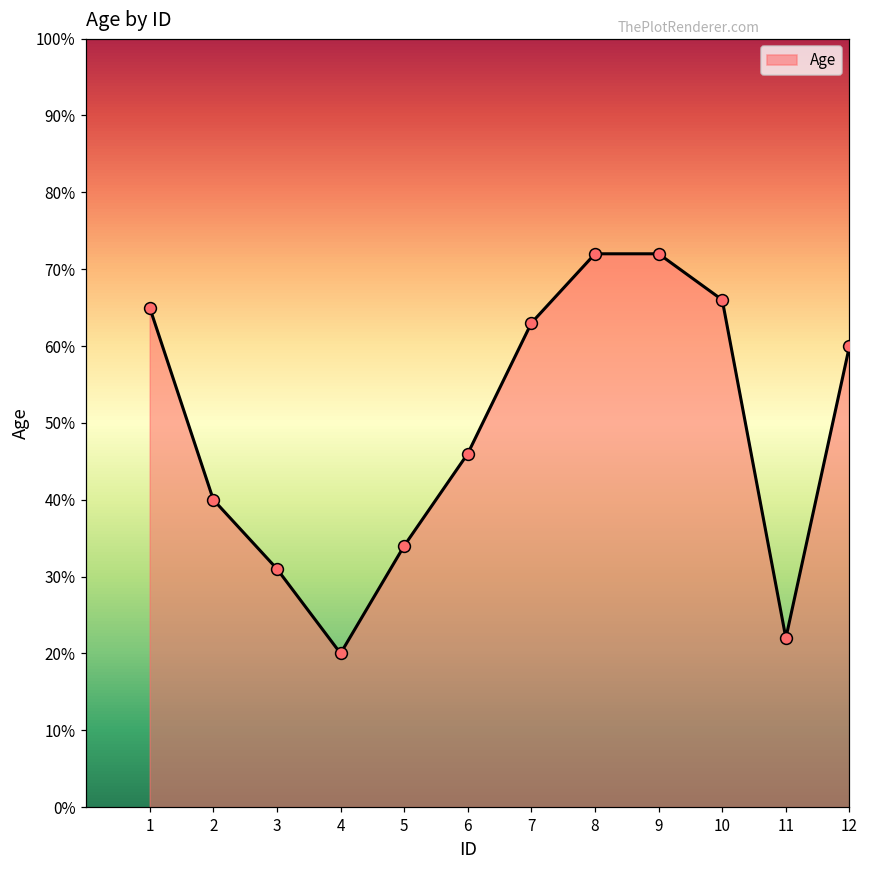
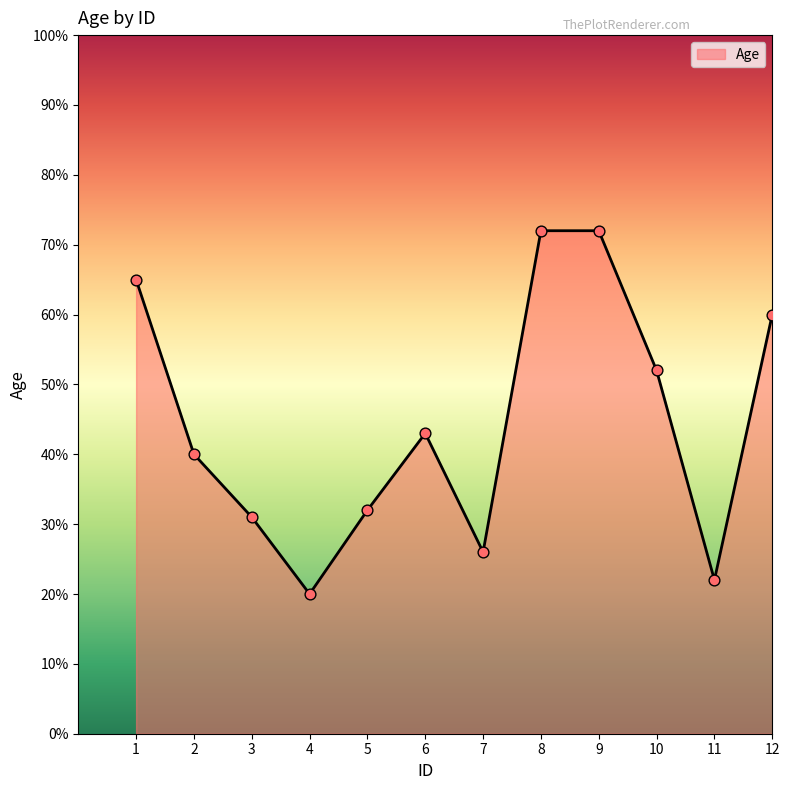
  {
    "1": "65%",
    "2": "40%",
    "3": "31%",
    "4": "20%",
-   "5": "34%",
-   "6": "46%",
-   "7": "63%",
+   "5": "32%",
+   "6": "43%",
+   "7": "26%",
    "8": "72%",
    "9": "72%",
-   "10": "66%",
+   "10": "52%",
    "11": "22%",
    "12": "60%"
  }
